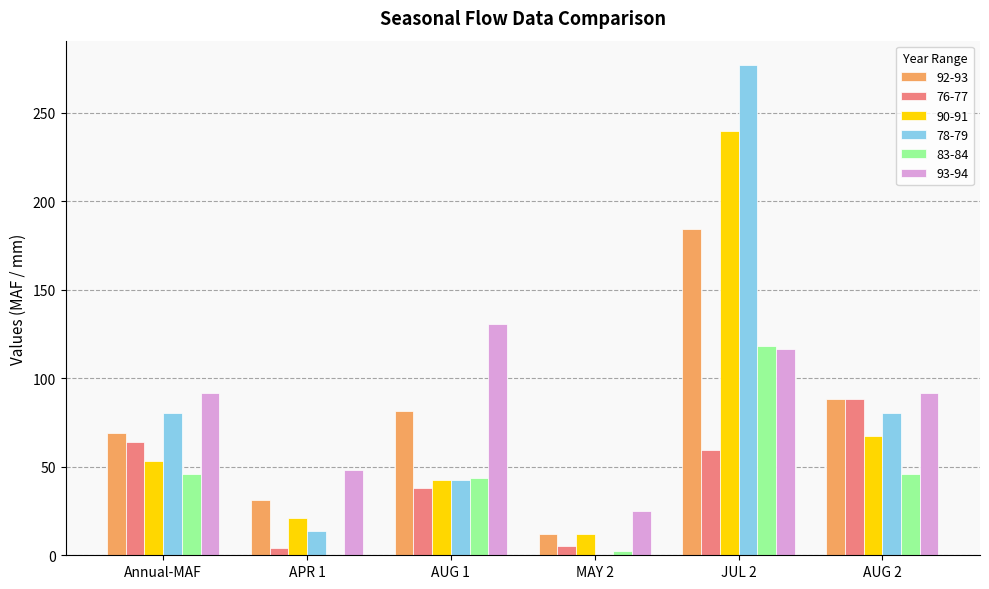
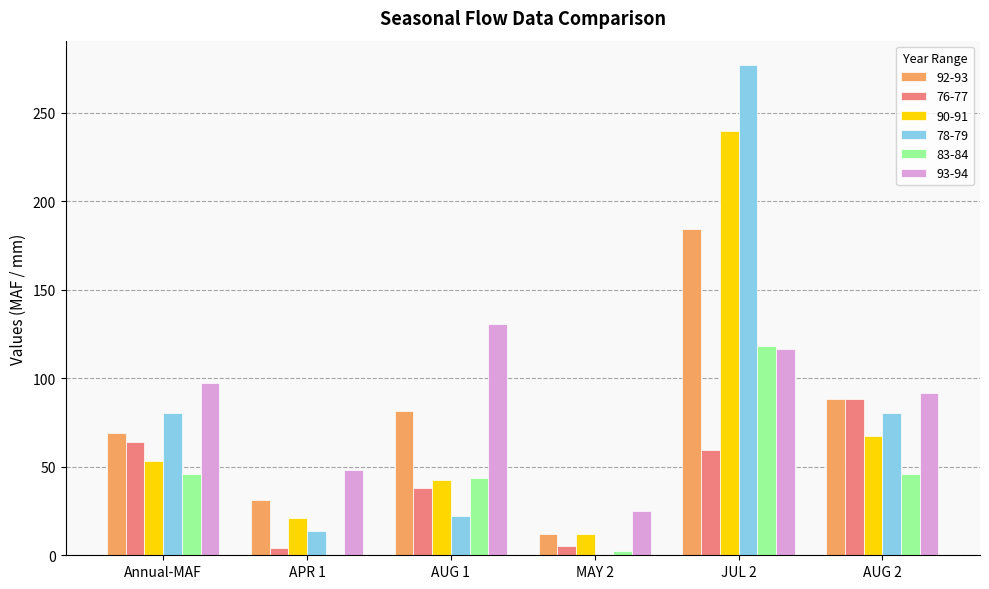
  {
    "90-91": {
      "Annual-MAF": 53,
      "APR 1": 21,
      "AUG 1": 42,
      "MAY 2": 12,
      "JUL 2": 240,
      "AUG 2": 68
    },
    "78-79": {
      "Annual-MAF": 81,
      "APR 1": 14,
-     "AUG 1": 42,
+     "AUG 1": 22,
      "JUL 2": 277,
      "AUG 2": 81
    },
    "83-84": {
      "Annual-MAF": 46,
      "APR 1": 0,
      "AUG 1": 44,
      "MAY 2": 2,
      "JUL 2": 118,
      "AUG 2": 46
    },
    "93-94": {
-     "Annual-MAF": 92,
+     "Annual-MAF": 98,
      "APR 1": 48,
      "AUG 1": 131,
      "MAY 2": 25,
      "JUL 2": 117,
      "AUG 2": 92
    }
  }
